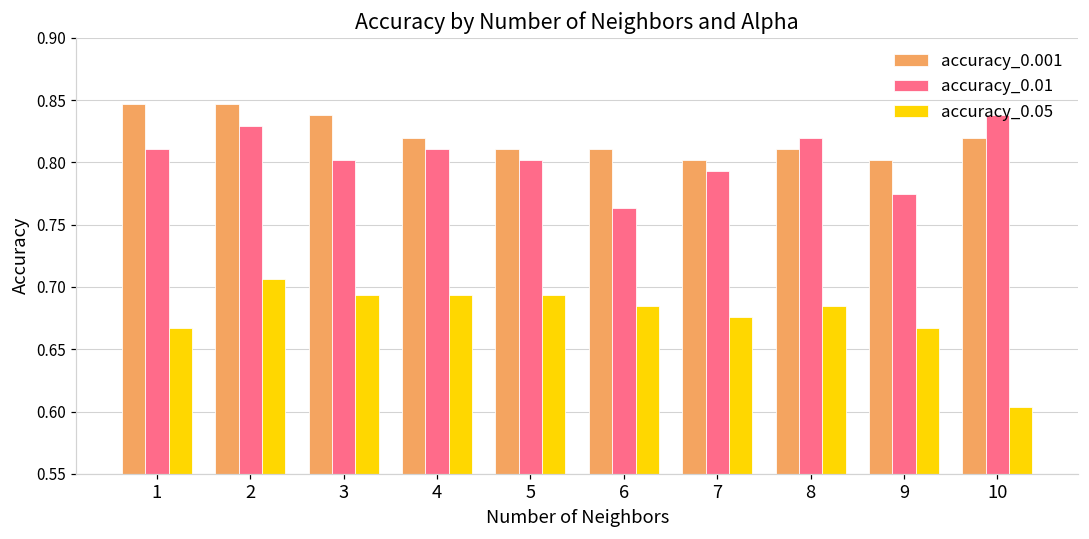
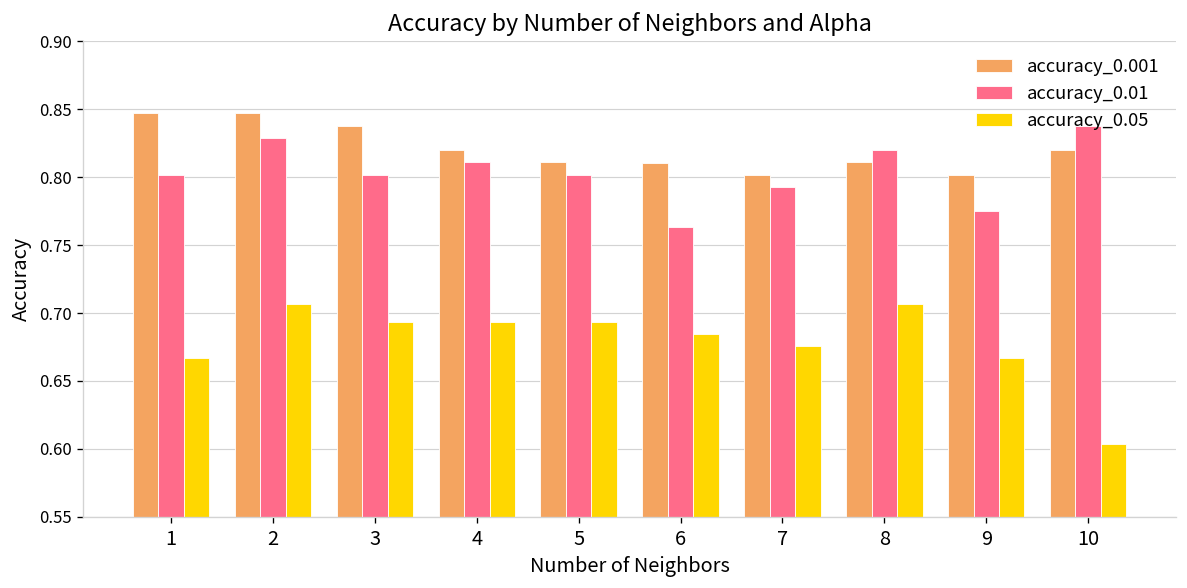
  {
    "accuracy_0.001": {
      "1": 0.847,
      "2": 0.847,
      "3": 0.838,
      "4": 0.820,
      "5": 0.811,
      "6": 0.810,
      "7": 0.802,
      "8": 0.811,
      "9": 0.802,
      "10": 0.820
    },
    "accuracy_0.01": {
-     "1": 0.810,
+     "1": 0.802,
      "2": 0.829,
      "3": 0.802,
      "4": 0.811,
      "5": 0.802,
      "6": 0.763,
      "7": 0.793,
      "8": 0.820,
      "9": 0.775,
      "10": 0.838
    },
    "accuracy_0.05": {
      "1": 0.667,
      "2": 0.706,
      "3": 0.694,
      "4": 0.694,
      "5": 0.694,
      "6": 0.685,
      "7": 0.676,
-     "8": 0.685,
+     "8": 0.706,
      "9": 0.667,
      "10": 0.604
    }
  }
